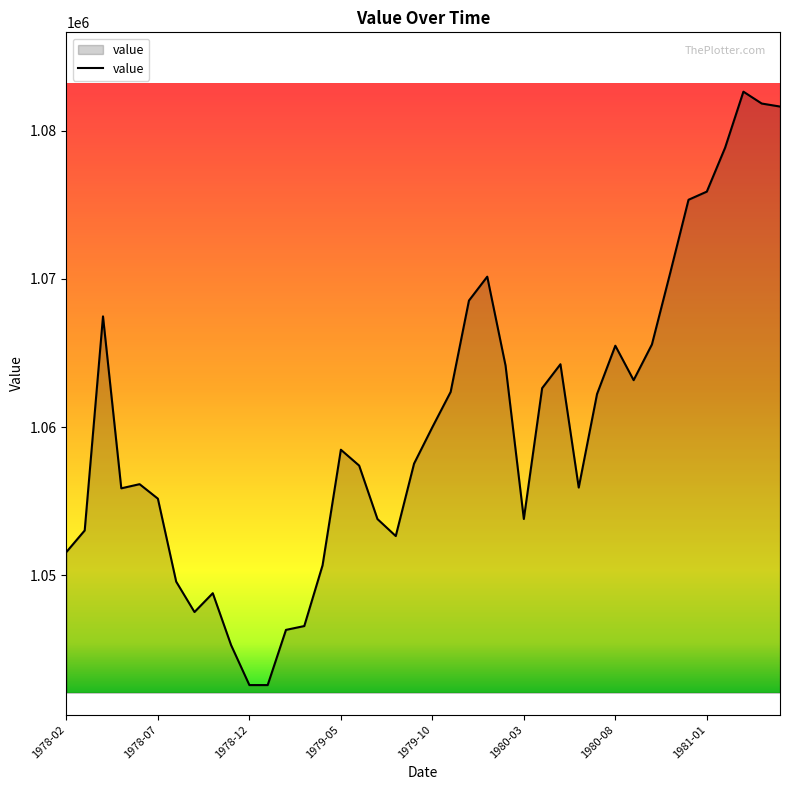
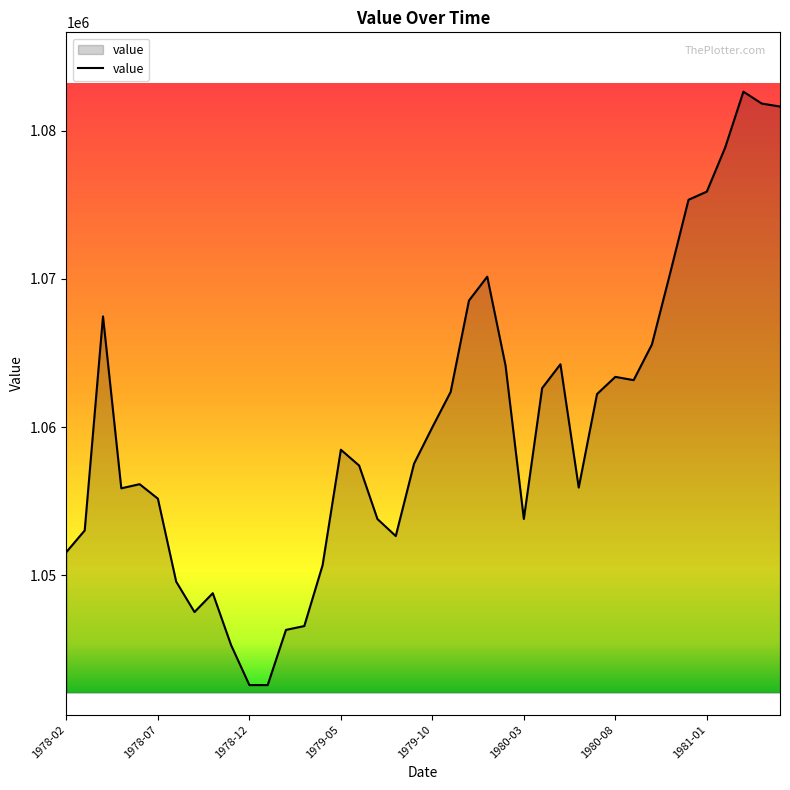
  {
    "1978-02": 1051600,
    "1978-07": 1055200,
    "1978-12": 1042600,
    "1979-05": 1058500,
    "1979-10": 1060000,
    "1980-03": 1053800,
-   "1980-08": 1065500,
+   "1980-08": 1063400,
    "1981-01": 1075900
  }
